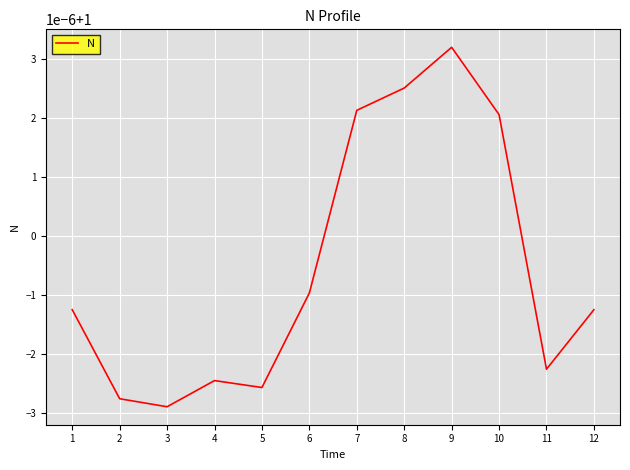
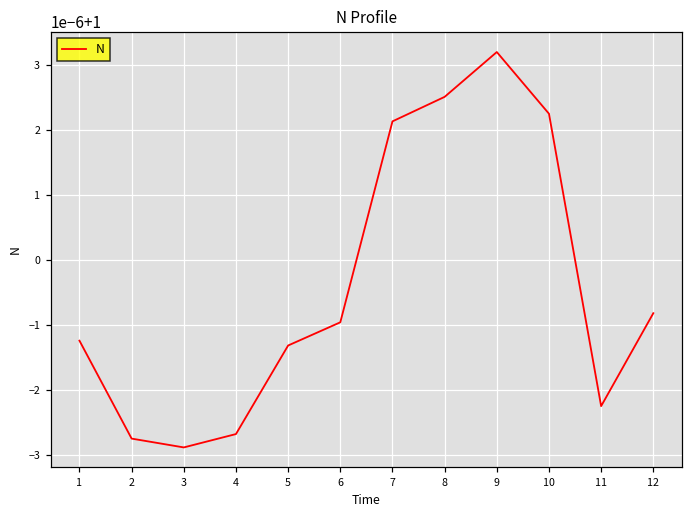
  {
    "1": 0.9999988,
    "2": 0.9999973,
    "3": 0.9999971,
-   "4": 0.9999976,
-   "5": 0.9999974,
+   "4": 0.9999973,
+   "5": 0.9999987,
    "6": 0.9999990,
    "7": 1.0000021,
    "8": 1.0000025,
    "9": 1.0000032,
-   "10": 1.0000021,
+   "10": 1.0000023,
    "11": 0.9999978,
-   "12": 0.9999988
+   "12": 0.9999992
  }
